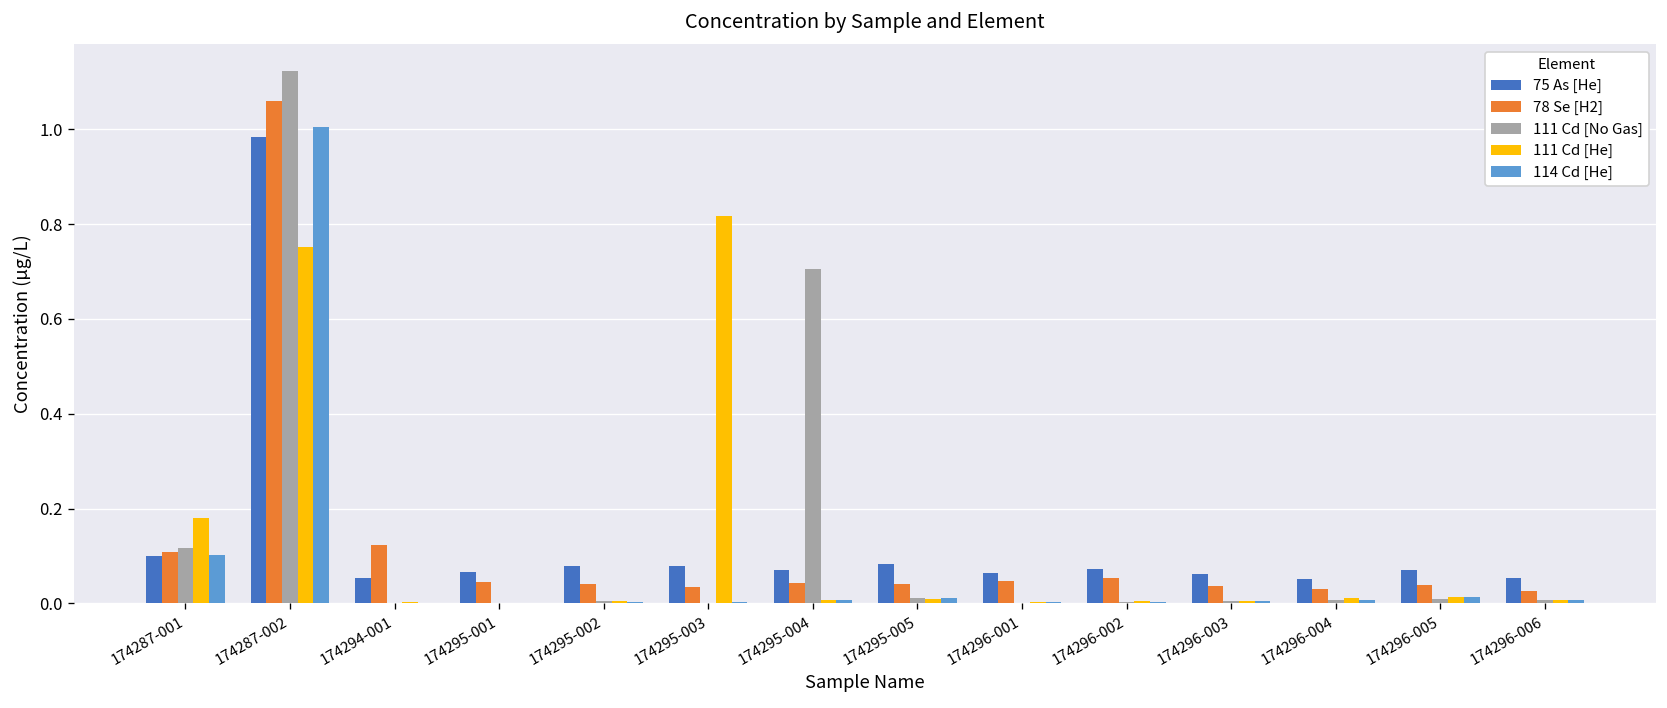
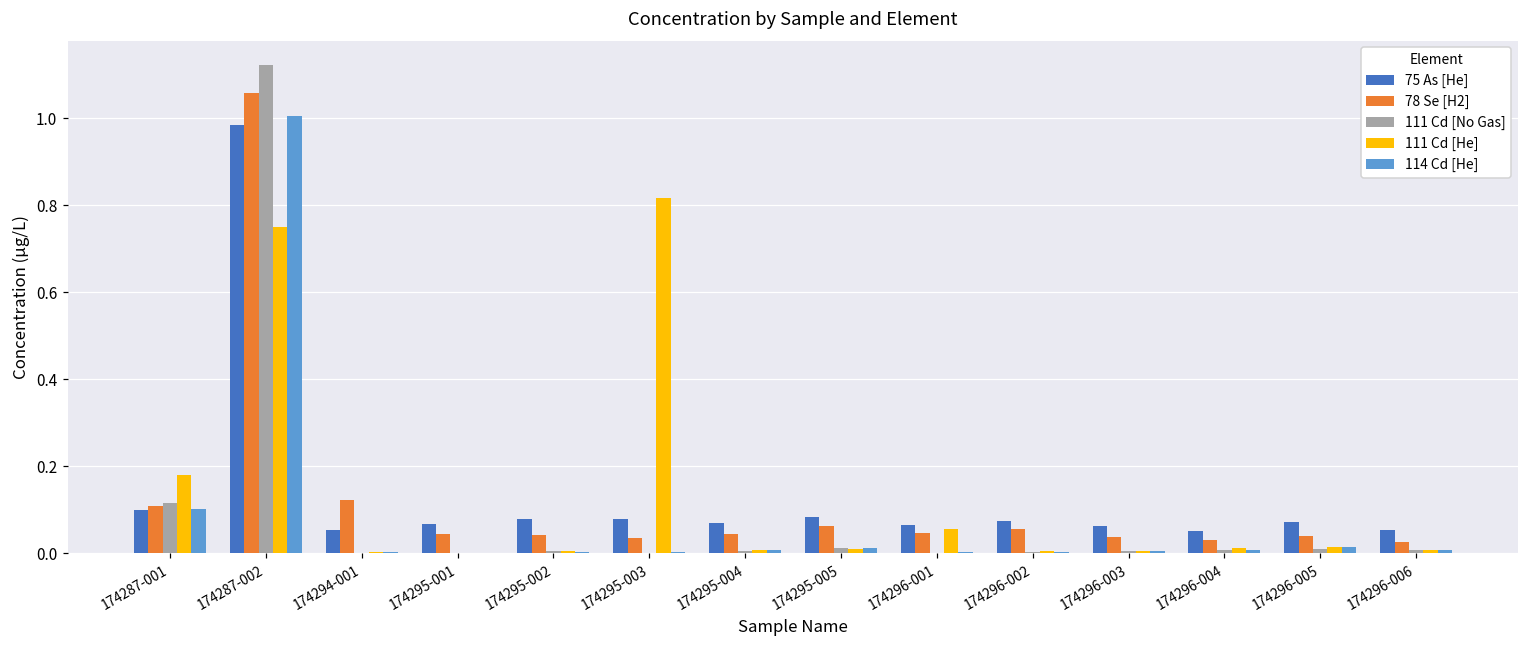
  {
    "78 Se [H2]": {
      "174287-001": 0.11,
      "174287-002": 1.06,
      "174294-001": 0.12,
      "174295-001": 0.04,
      "174295-002": 0.04,
      "174295-003": 0.04,
      "174295-004": 0.04,
-     "174295-005": 0.04,
+     "174295-005": 0.06,
      "174296-001": 0.05,
      "174296-002": 0.05,
      "174296-003": 0.04,
      "174296-004": 0.03,
      "174296-005": 0.04,
      "174296-006": 0.03
    },
    "111 Cd [No Gas]": {
      "174287-001": 0.12,
      "174287-002": 1.12,
-     "174295-004": 0.71,
+     "174295-004": 0.01,
      "174295-005": 0.01,
      "174296-004": 0.01,
      "174296-005": 0.01,
      "174296-006": 0.01
    },
    "111 Cd [He]": {
      "174287-001": 0.18,
      "174287-002": 0.75,
      "174295-003": 0.82,
      "174295-004": 0.01,
      "174295-005": 0.01,
-     "174296-001": 0.00,
+     "174296-001": 0.06,
      "174296-004": 0.01,
      "174296-005": 0.01,
      "174296-006": 0.01
    }
  }
